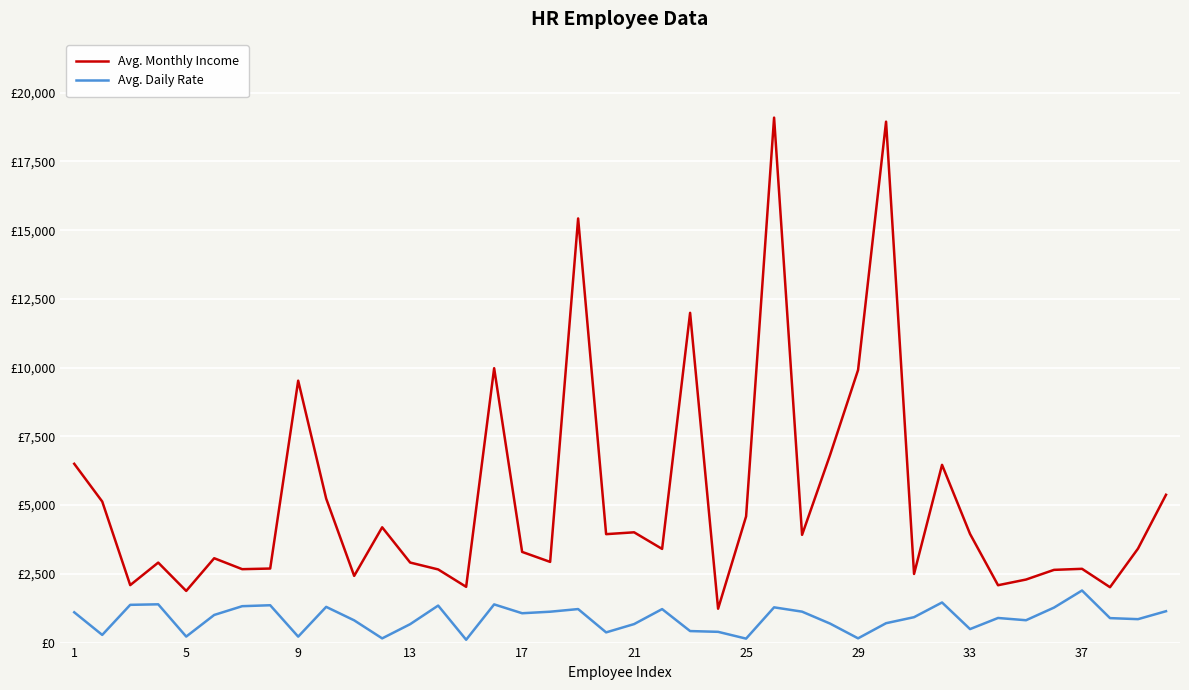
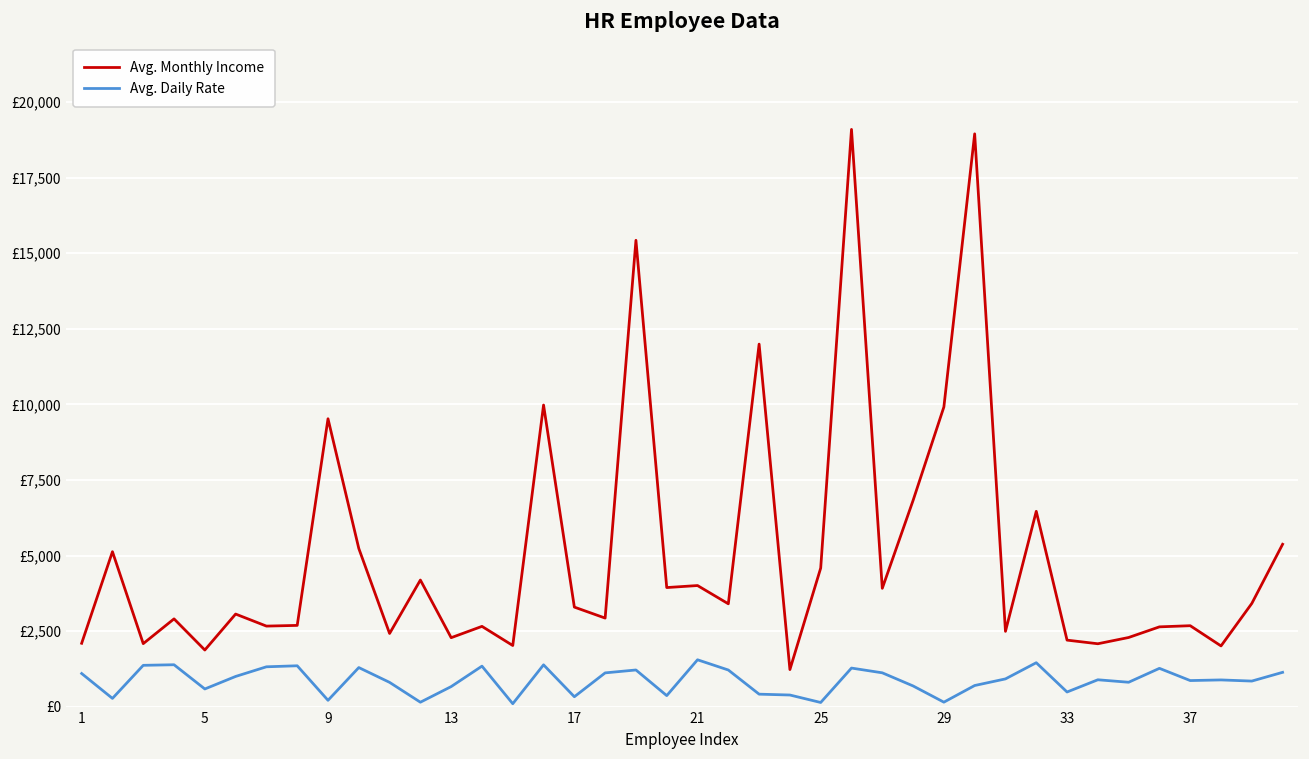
  {
    "Avg. Monthly Income": {
-     "1": "£6,500",
+     "1": "£2,100",
      "5": "£1,900",
      "9": "£9,500",
-     "13": "£2,900",
+     "13": "£2,300",
      "17": "£3,300",
      "21": "£4,000",
      "25": "£4,600",
      "29": "£9,900",
-     "33": "£4,000",
+     "33": "£2,200",
      "37": "£2,700"
    },
    "Avg. Daily Rate": {
      "1": "£1,100",
-     "5": "£200",
+     "5": "£600",
      "9": "£200",
      "13": "£700",
-     "17": "£1,100",
-     "21": "£700",
+     "17": "£300",
+     "21": "£1,600",
      "25": "£100",
      "29": "£200",
      "33": "£500",
-     "37": "£1,900"
+     "37": "£900"
    }
  }
